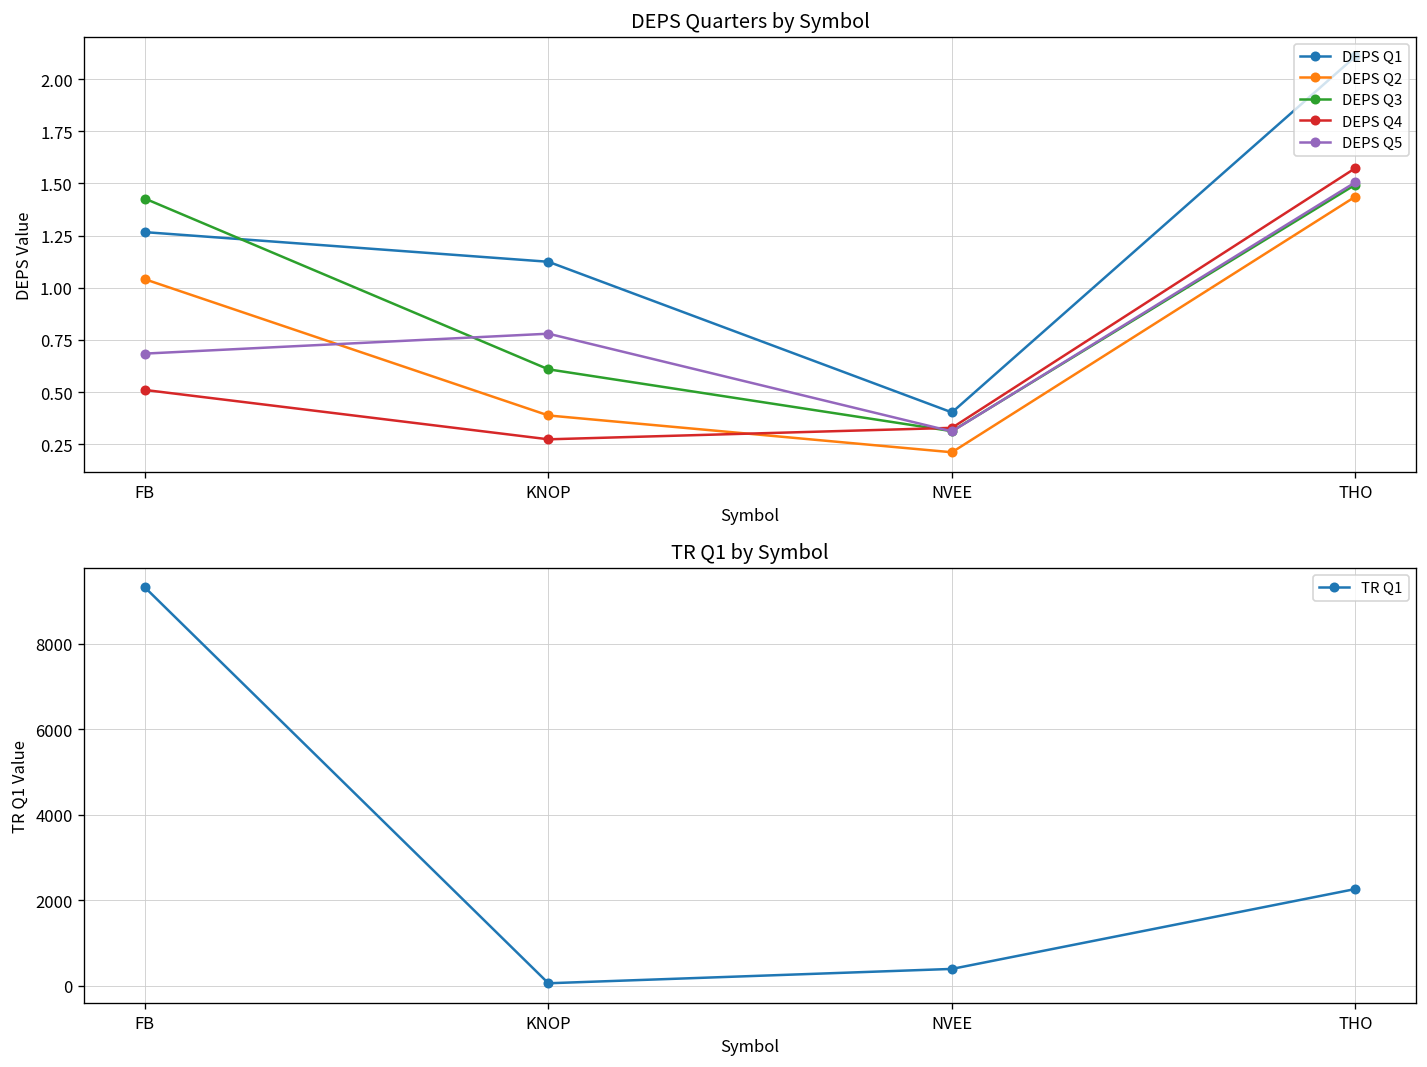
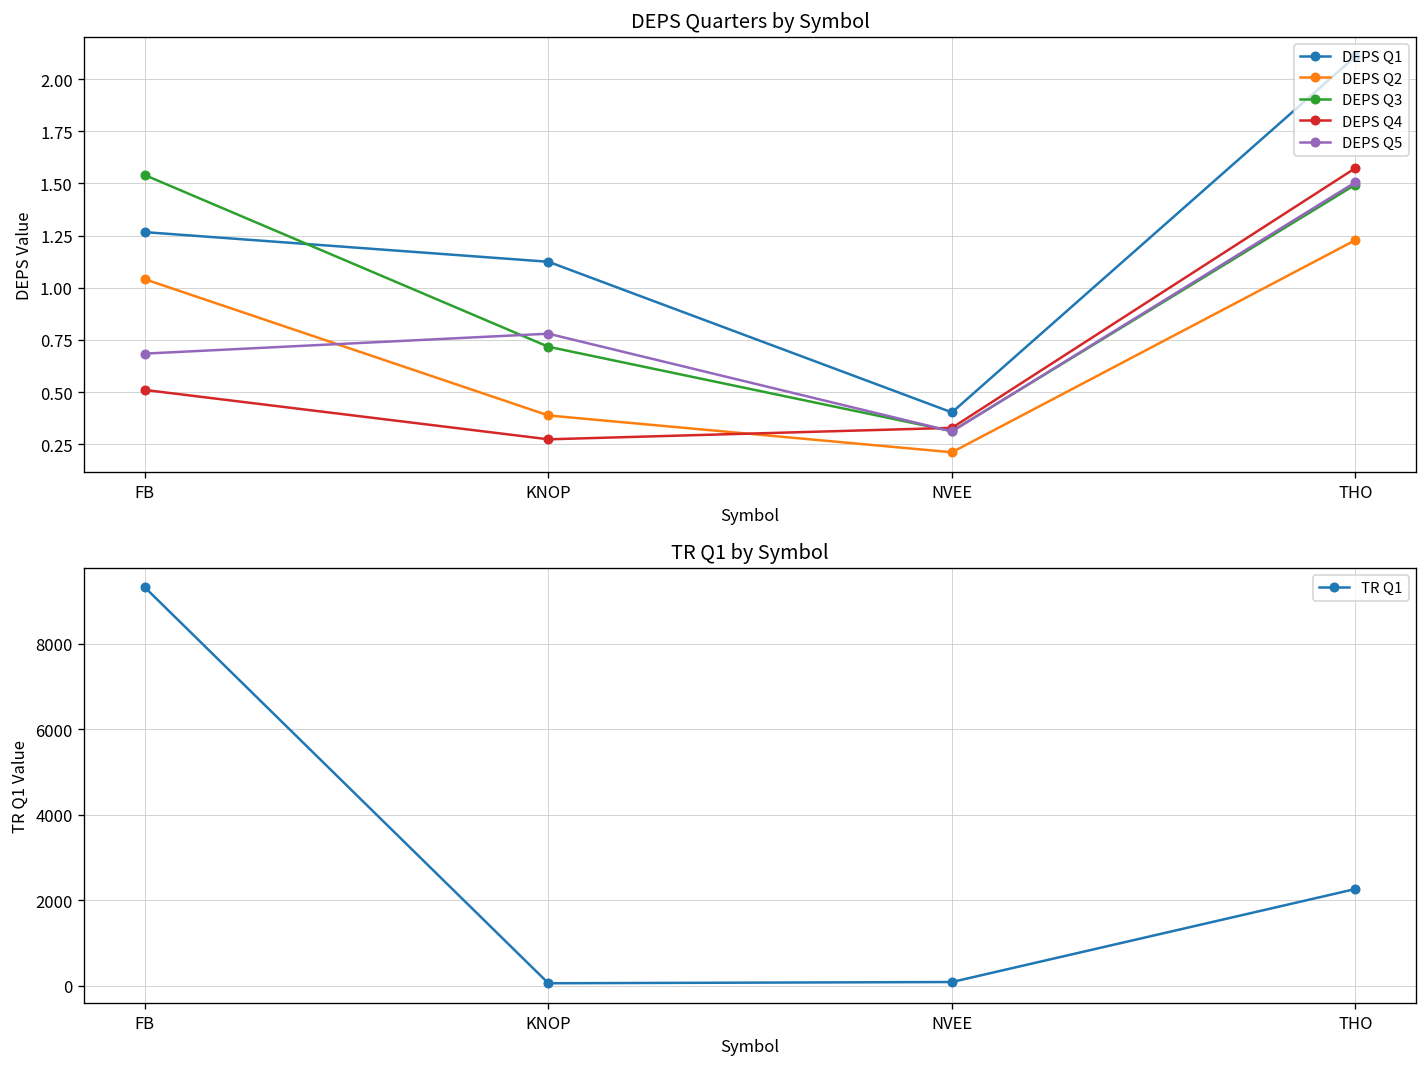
  {
    "DEPS Quarters by Symbol": {
      "DEPS Q1": {
        "FB": 1.27,
        "KNOP": 1.12,
        "NVEE": 0.40
      },
      "DEPS Q2": {
        "FB": 1.04,
        "KNOP": 0.39,
        "NVEE": 0.21,
-       "THO": 1.44
+       "THO": 1.23
      },
      "DEPS Q3": {
-       "FB": 1.43,
-       "KNOP": 0.61
+       "FB": 1.54,
+       "KNOP": 0.72
      },
      "DEPS Q4": {
        "FB": 0.51,
        "KNOP": 0.27,
        "NVEE": 0.33,
        "THO": 1.57
      },
      "DEPS Q5": {
        "FB": 0.68,
        "KNOP": 0.78
      }
    },
    "TR Q1 by Symbol": {
      "FB": 9300,
      "KNOP": 100,
-     "NVEE": 400,
+     "NVEE": 100,
      "THO": 2300
    }
  }
